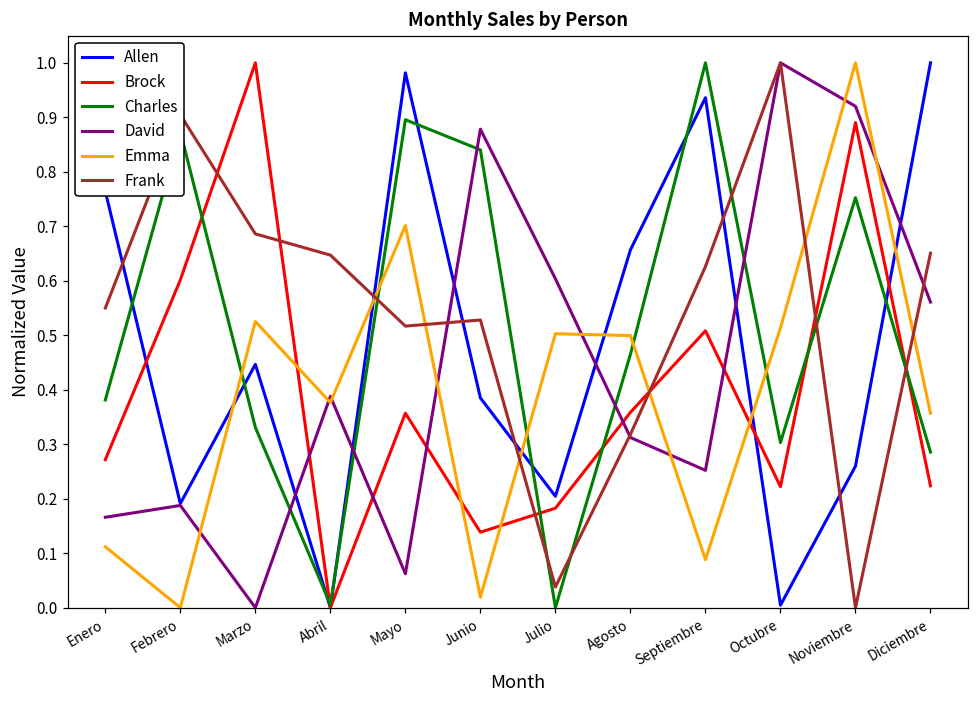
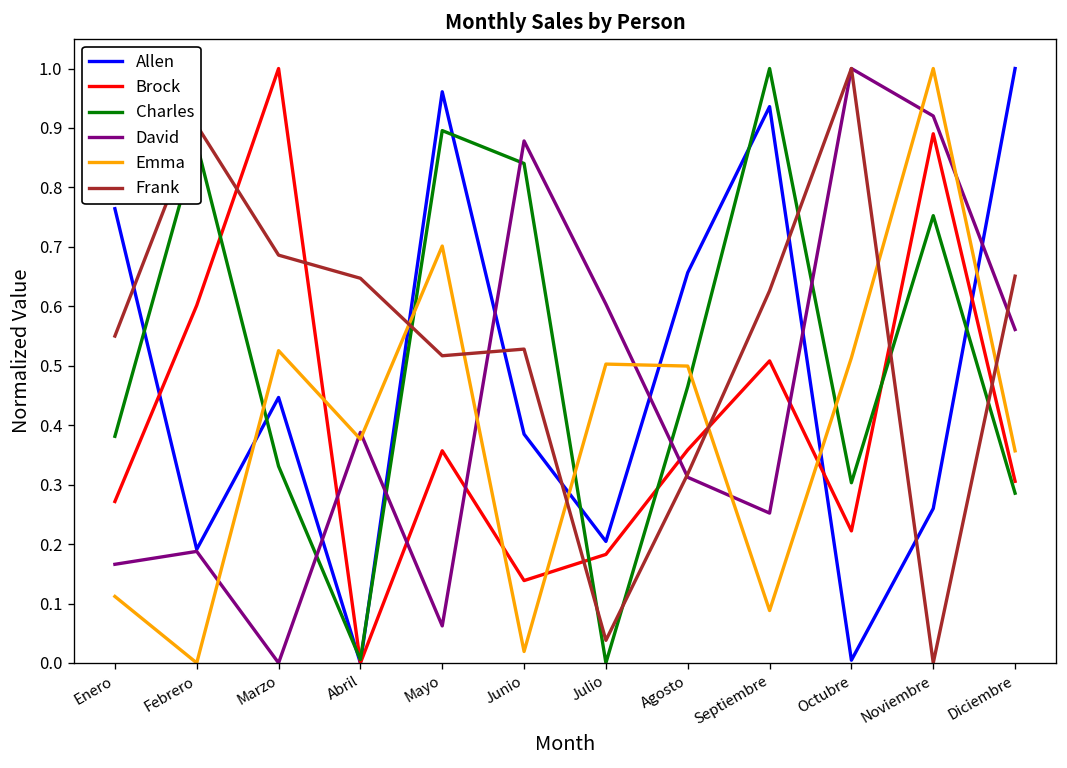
  {
    "Allen": {
      "Enero": 0.76,
      "Marzo": 0.45,
-     "Mayo": 0.98,
+     "Mayo": 0.96,
      "Junio": 0.38,
      "Julio": 0.20,
      "Agosto": 0.66,
      "Septiembre": 0.94,
      "Octubre": 0.00,
      "Noviembre": 0.26,
      "Diciembre": 1.00
    },
    "Brock": {
      "Enero": 0.27,
      "Febrero": 0.60,
      "Marzo": 1.00,
      "Mayo": 0.36,
      "Junio": 0.14,
      "Julio": 0.18,
      "Agosto": 0.36,
      "Septiembre": 0.51,
      "Octubre": 0.22,
      "Noviembre": 0.89,
-     "Diciembre": 0.22
+     "Diciembre": 0.31
    },
    "Charles": {
      "Enero": 0.38,
      "Marzo": 0.33,
      "Abril": 0.01,
      "Mayo": 0.90,
      "Junio": 0.84,
      "Julio": 0.00,
      "Agosto": 0.47,
      "Septiembre": 1.00,
      "Octubre": 0.30,
      "Noviembre": 0.75,
      "Diciembre": 0.29
    },
    "David": {
      "Enero": 0.17,
      "Marzo": 0.00,
      "Abril": 0.39,
      "Mayo": 0.06,
      "Junio": 0.88,
      "Julio": 0.60,
      "Agosto": 0.31,
      "Septiembre": 0.25,
      "Noviembre": 0.92,
      "Diciembre": 0.56
    },
    "Emma": {
      "Enero": 0.11,
      "Febrero": 0.00,
      "Marzo": 0.53,
      "Abril": 0.38,
      "Mayo": 0.70,
      "Junio": 0.02,
      "Julio": 0.50,
      "Agosto": 0.50,
      "Septiembre": 0.09,
      "Octubre": 0.51,
      "Noviembre": 1.00,
      "Diciembre": 0.36
    },
    "Frank": {
      "Enero": 0.55,
      "Marzo": 0.69,
      "Abril": 0.65,
      "Mayo": 0.52,
      "Junio": 0.53,
      "Julio": 0.04,
      "Agosto": 0.32,
      "Septiembre": 0.63,
      "Noviembre": 0.00,
      "Diciembre": 0.65
    }
  }
